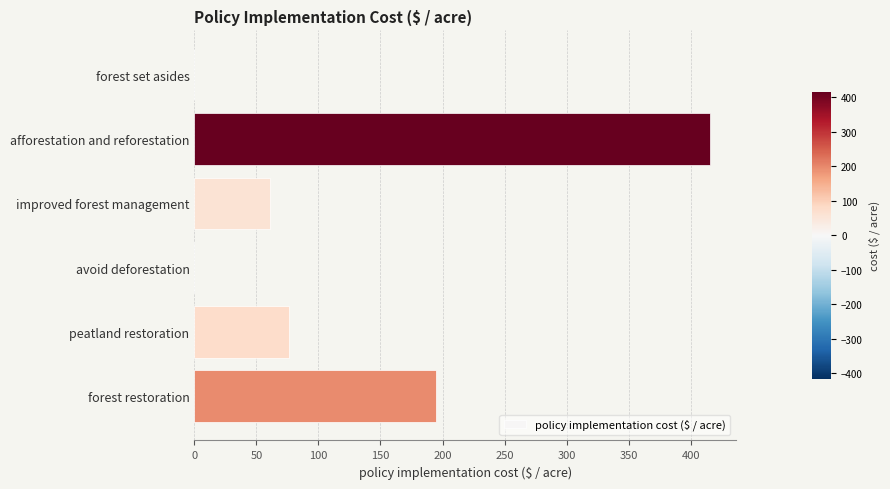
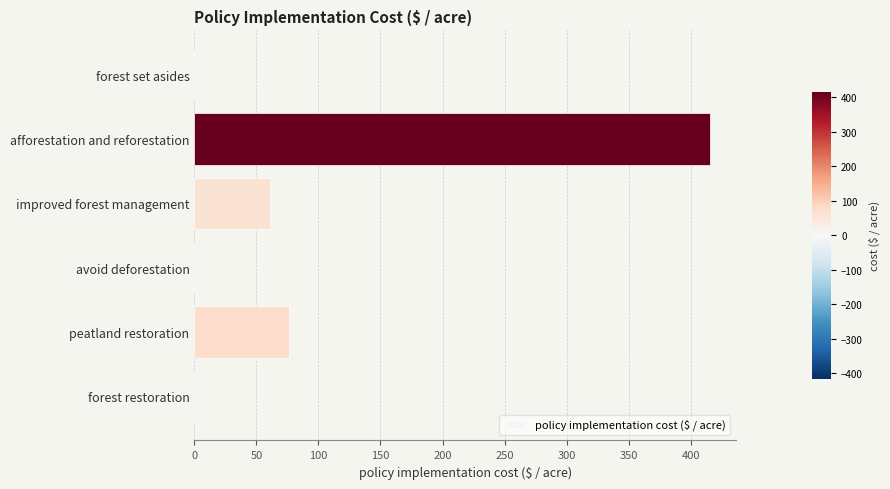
  {
    "forest set asides": 0,
    "afforestation and reforestation": 416,
    "improved forest management": 61,
    "avoid deforestation": 0,
    "peatland restoration": 76,
-   "forest restoration": 195
+   "forest restoration": 0
  }
